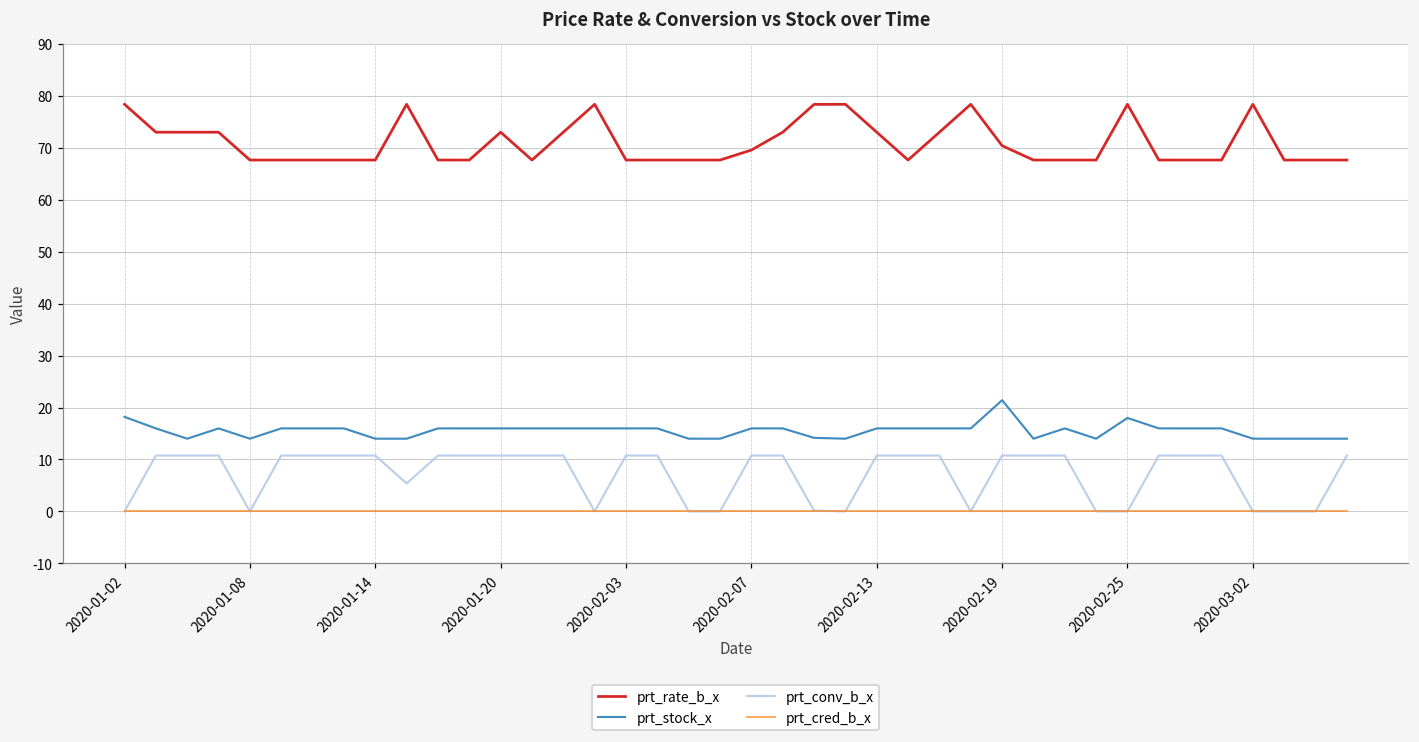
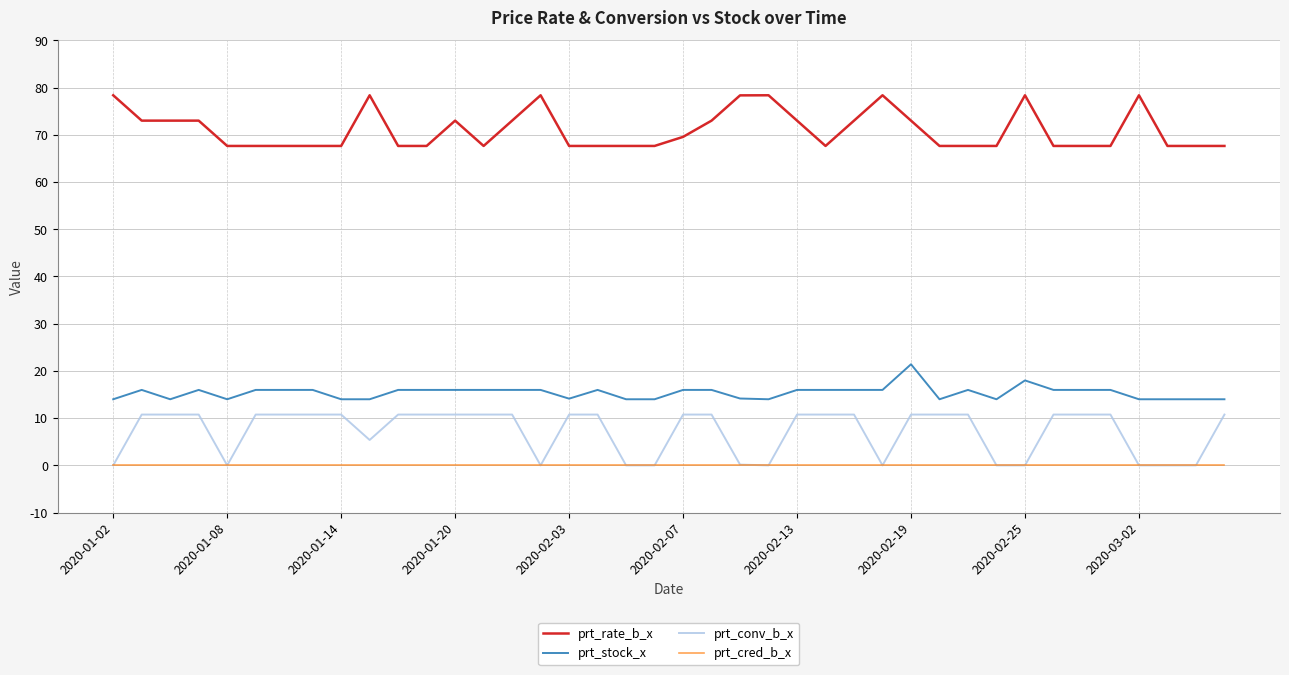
  {
    "prt_rate_b_x": {
      "2020-01-02": 78,
      "2020-01-08": 68,
      "2020-01-14": 68,
      "2020-01-20": 73,
      "2020-02-03": 68,
      "2020-02-07": 70,
      "2020-02-13": 73,
-     "2020-02-19": 70,
+     "2020-02-19": 73,
      "2020-02-25": 78,
      "2020-03-02": 78
    },
    "prt_stock_x": {
-     "2020-01-02": 18,
+     "2020-01-02": 14,
      "2020-01-08": 14,
      "2020-01-14": 14,
      "2020-01-20": 16,
-     "2020-02-03": 16,
+     "2020-02-03": 14,
      "2020-02-07": 16,
      "2020-02-13": 16,
      "2020-02-19": 21,
      "2020-02-25": 18,
      "2020-03-02": 14
    },
    "prt_conv_b_x": {
      "2020-01-14": 11,
      "2020-01-20": 11,
      "2020-02-03": 11,
      "2020-02-07": 11,
      "2020-02-13": 11,
      "2020-02-19": 11
    },
    "prt_cred_b_x": {
      "2020-01-14": 0,
      "2020-01-20": 0,
      "2020-02-03": 0,
      "2020-02-07": 0,
      "2020-02-13": 0,
      "2020-02-19": 0
    }
  }
